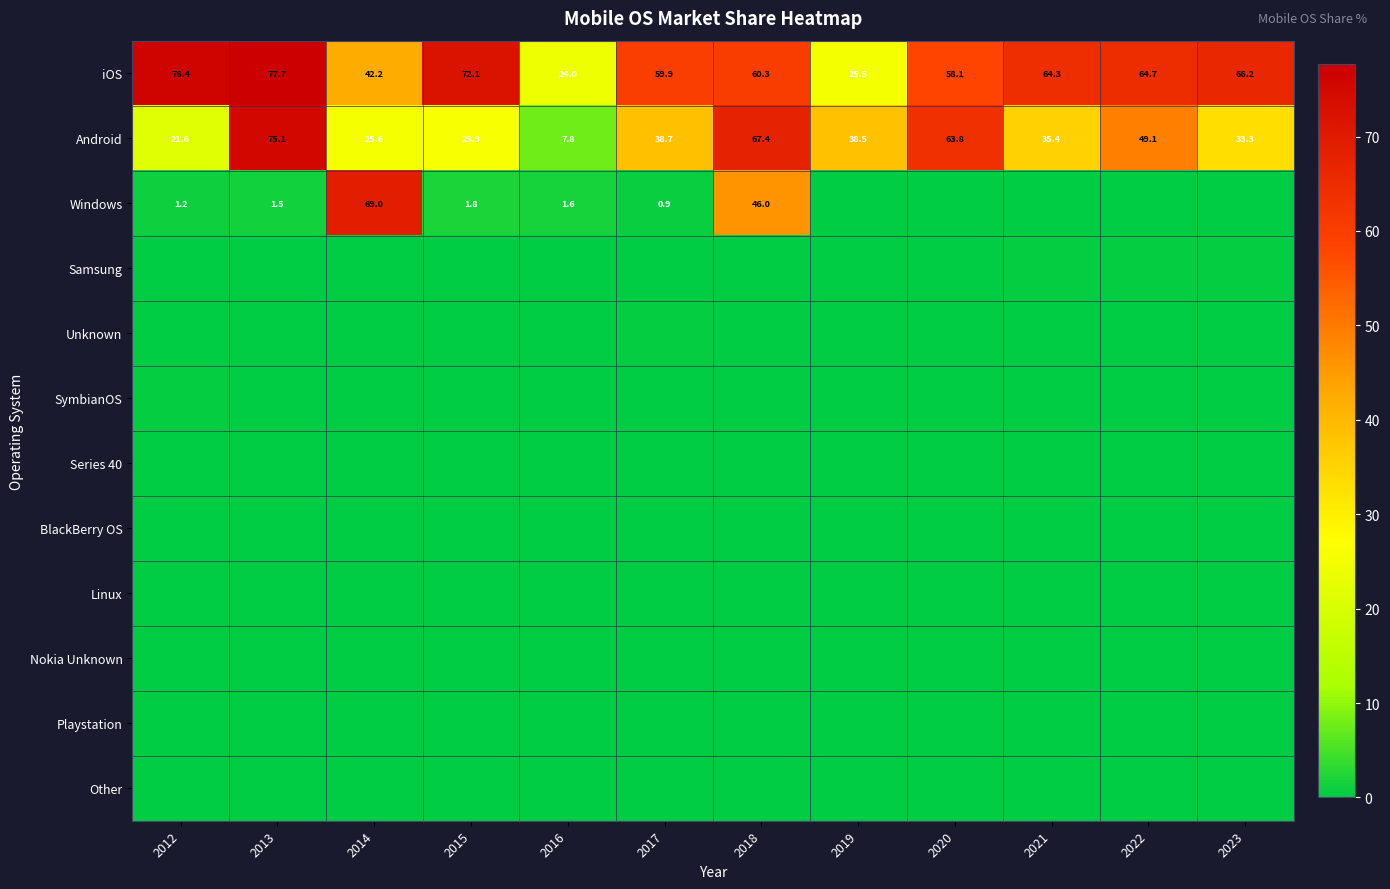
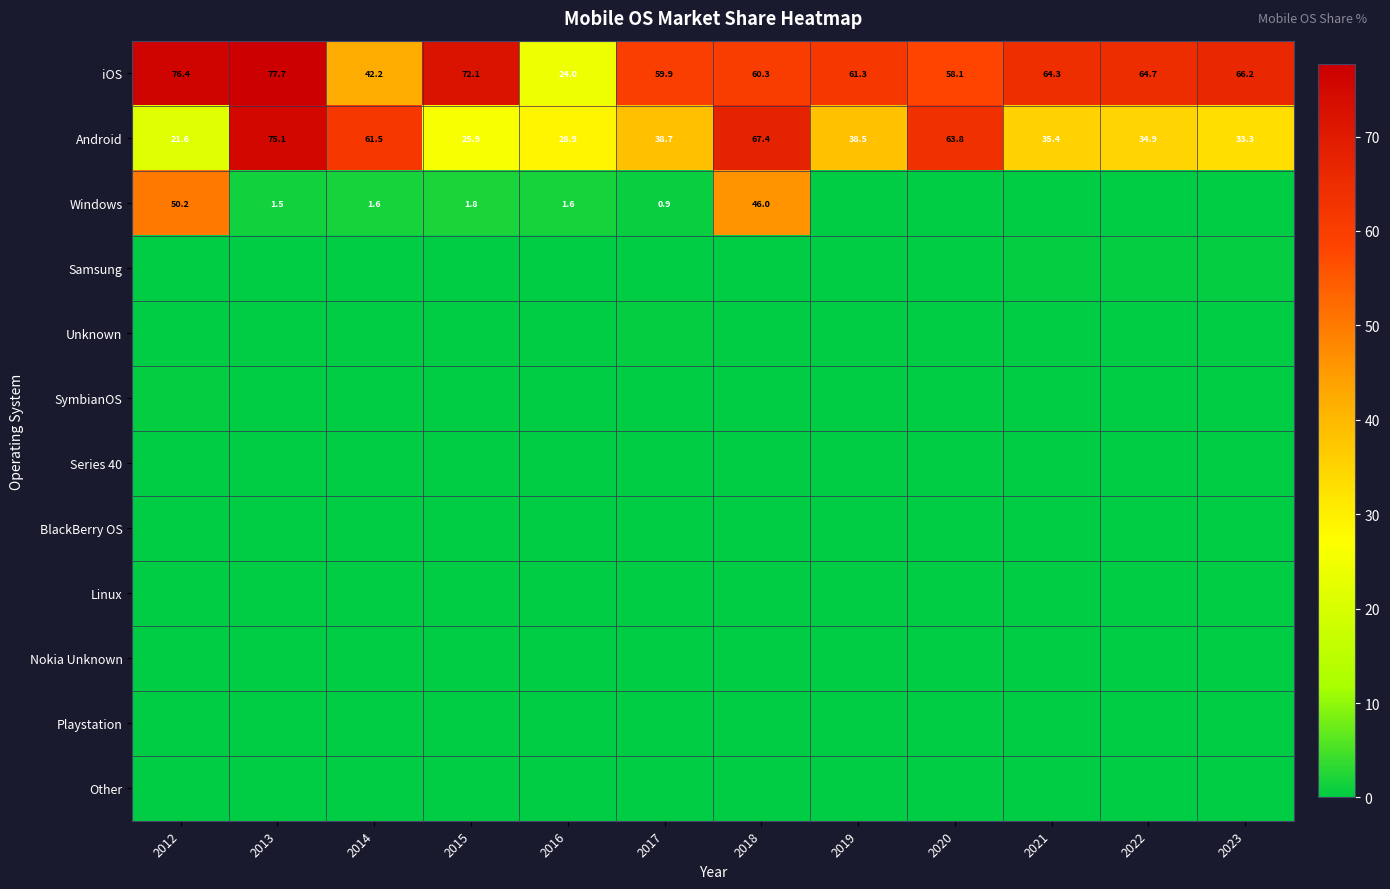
  {
    "iOS": {
      "2012": 76.4,
      "2013": 77.7,
      "2014": 42.2,
      "2015": 72.1,
      "2016": 24.0,
      "2017": 59.9,
      "2018": 60.3,
-     "2019": 25.5,
+     "2019": 61.3,
      "2020": 58.1,
      "2021": 64.3,
      "2022": 64.7,
      "2023": 66.2
    },
    "Android": {
      "2012": 21.6,
      "2013": 75.1,
-     "2014": 25.6,
+     "2014": 61.5,
      "2015": 25.9,
-     "2016": 7.8,
+     "2016": 28.9,
      "2017": 38.7,
      "2018": 67.4,
      "2019": 38.5,
      "2020": 63.8,
      "2021": 35.4,
-     "2022": 49.1,
+     "2022": 34.9,
      "2023": 33.3
    },
    "Windows": {
-     "2012": 1.2,
+     "2012": 50.2,
      "2013": 1.5,
-     "2014": 69.0,
+     "2014": 1.6,
      "2015": 1.8,
      "2016": 1.6,
      "2017": 0.9,
      "2018": 46.0
    }
  }
